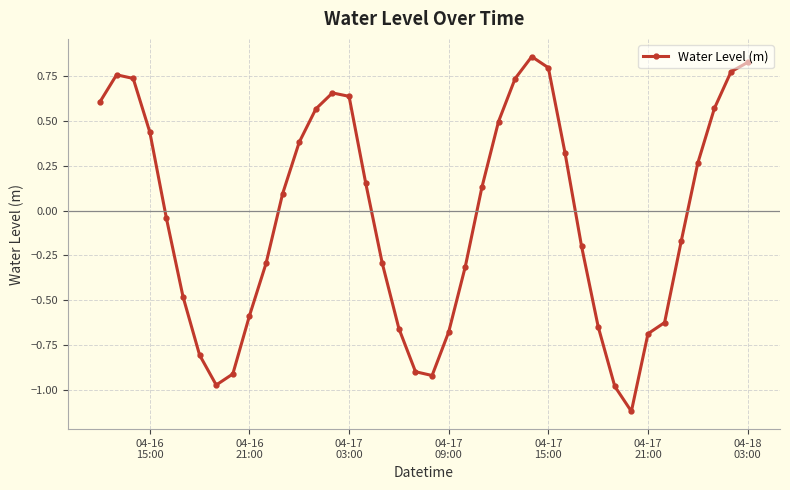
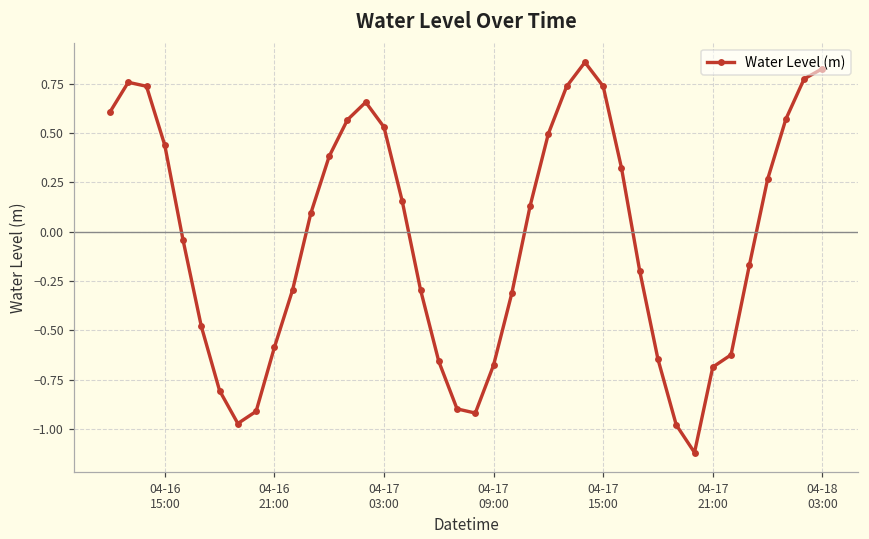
  {
    "04-16 15:00": 0.44,
    "04-16 21:00": -0.59,
-   "04-17 03:00": 0.64,
+   "04-17 03:00": 0.53,
    "04-17 09:00": -0.68,
-   "04-17 15:00": 0.80,
+   "04-17 15:00": 0.74,
    "04-17 21:00": -0.69
  }
